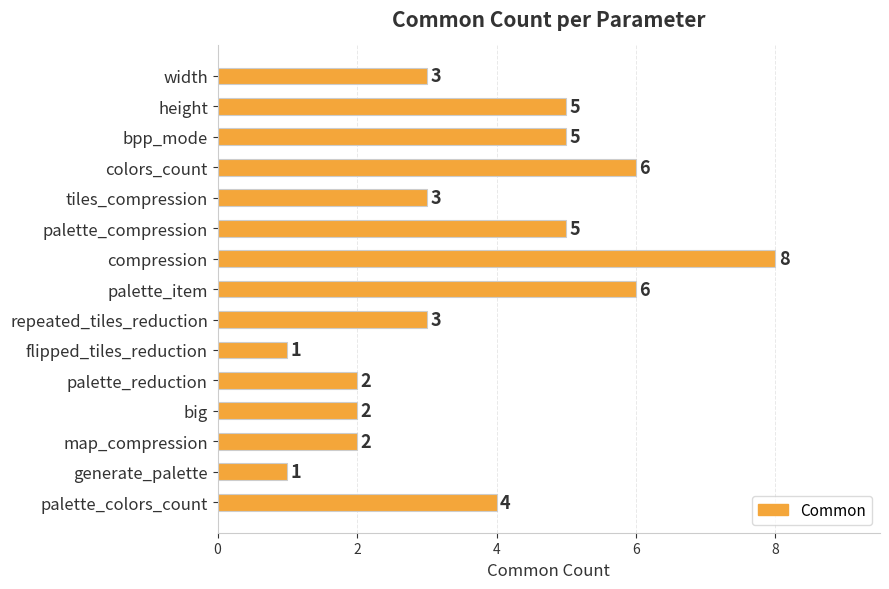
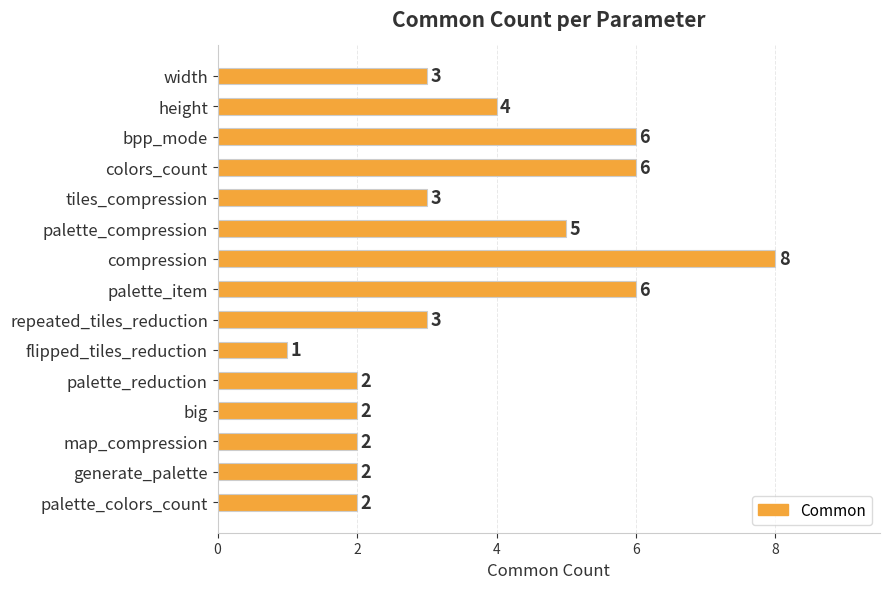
  {
    "width": 3,
-   "height": 5,
-   "bpp_mode": 5,
+   "height": 4,
+   "bpp_mode": 6,
    "colors_count": 6,
    "tiles_compression": 3,
    "palette_compression": 5,
    "compression": 8,
    "palette_item": 6,
    "repeated_tiles_reduction": 3,
    "flipped_tiles_reduction": 1,
    "palette_reduction": 2,
    "big": 2,
    "map_compression": 2,
-   "generate_palette": 1,
-   "palette_colors_count": 4
+   "generate_palette": 2,
+   "palette_colors_count": 2
  }
